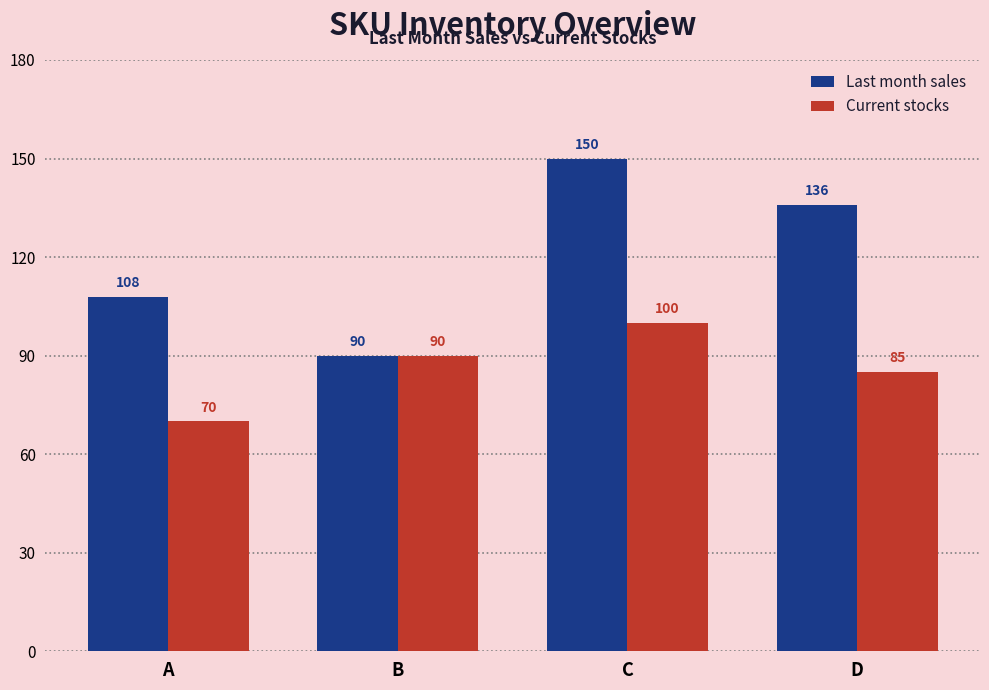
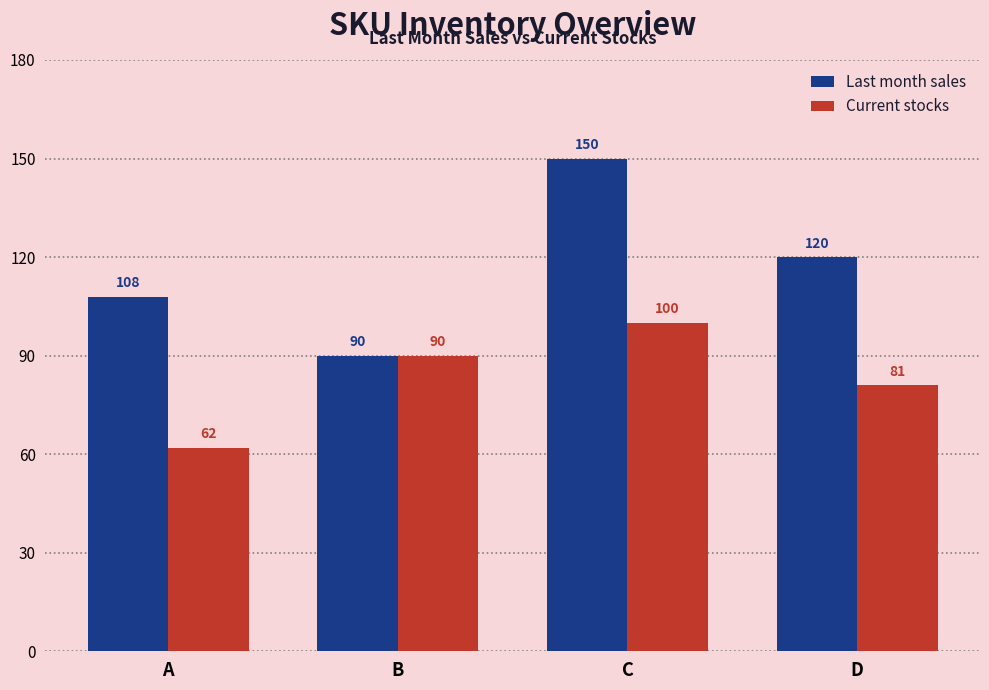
  {
    "Last month sales": {
      "A": 108,
      "B": 90,
      "C": 150,
-     "D": 136
+     "D": 120
    },
    "Current stocks": {
-     "A": 70,
+     "A": 62,
      "B": 90,
      "C": 100,
-     "D": 85
+     "D": 81
    }
  }
